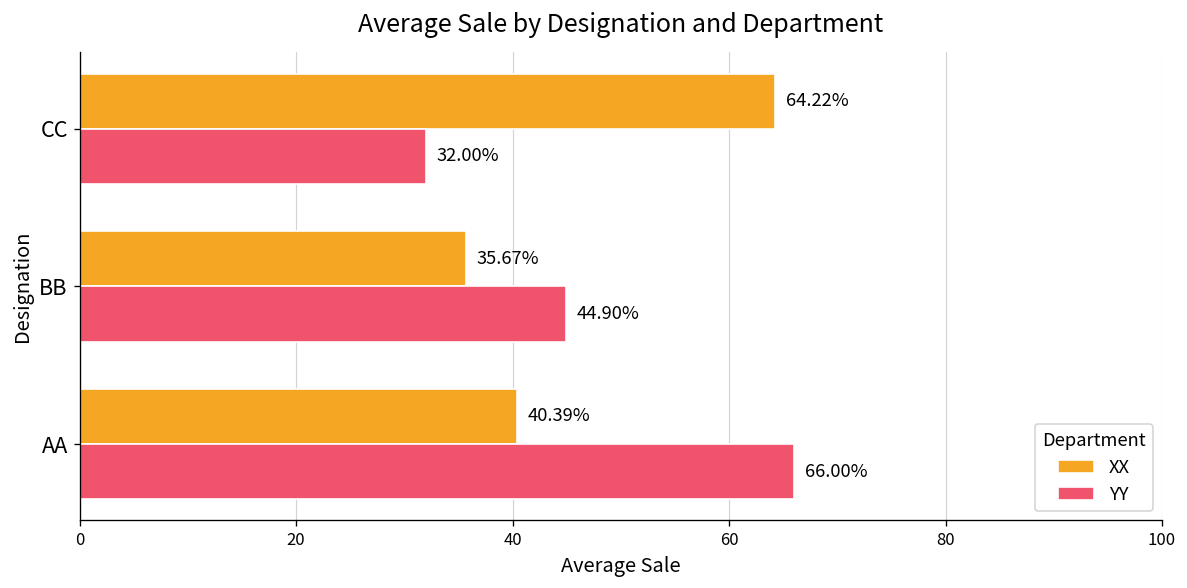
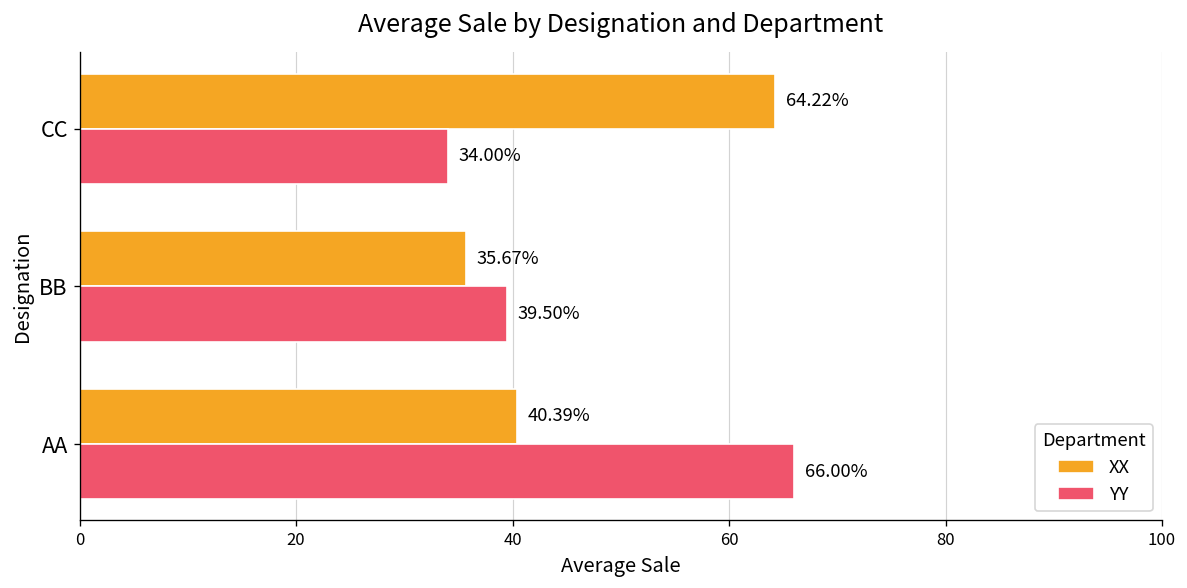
  {
    "XX": {
      "CC": "64.22%",
      "BB": "35.67%",
      "AA": "40.39%"
    },
    "YY": {
-     "CC": "32.00%",
-     "BB": "44.90%",
+     "CC": "34.00%",
+     "BB": "39.50%",
      "AA": "66.00%"
    }
  }
